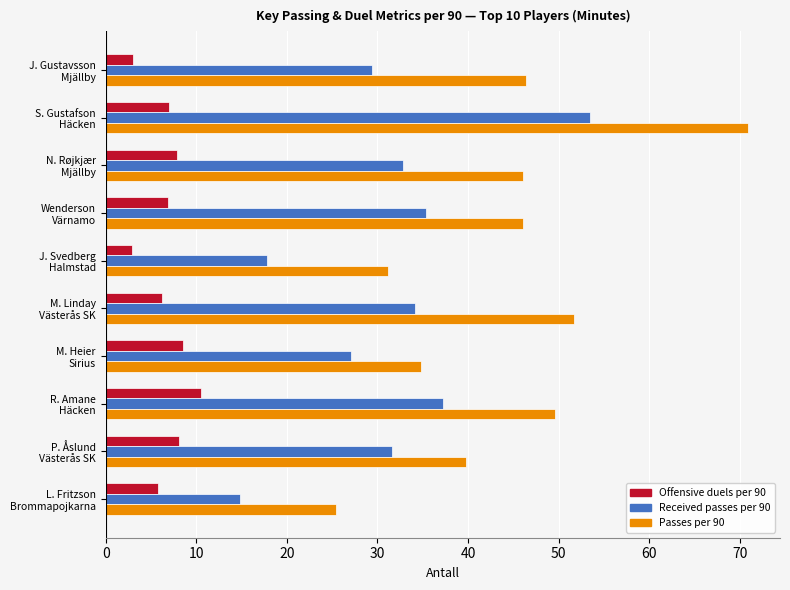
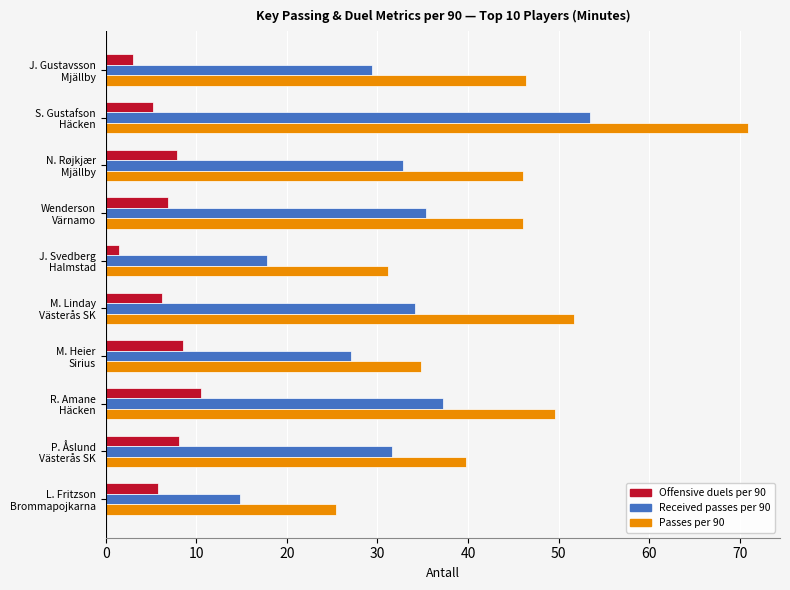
  {
    "Offensive duels per 90": {
      "J. Gustavsson Mjällby": 3,
-     "S. Gustafson Häcken": 7,
+     "S. Gustafson Häcken": 5,
      "N. Røjkjær Mjällby": 8,
      "Wenderson Värnamo": 7,
-     "J. Svedberg Halmstad": 3,
+     "J. Svedberg Halmstad": 1,
      "M. Linday Västerås SK": 6,
      "M. Heier Sirius": 9,
      "R. Amane Häcken": 10,
      "P. Åslund Västerås SK": 8,
      "L. Fritzson Brommapojkarna": 6
    },
    "Received passes per 90": {
      "J. Gustavsson Mjällby": 29,
      "S. Gustafson Häcken": 53,
      "N. Røjkjær Mjällby": 33,
      "Wenderson Värnamo": 35,
      "J. Svedberg Halmstad": 18,
      "M. Linday Västerås SK": 34,
      "M. Heier Sirius": 27,
      "R. Amane Häcken": 37,
      "P. Åslund Västerås SK": 32,
      "L. Fritzson Brommapojkarna": 15
    },
    "Passes per 90": {
      "J. Gustavsson Mjällby": 46,
      "S. Gustafson Häcken": 71,
      "N. Røjkjær Mjällby": 46,
      "Wenderson Värnamo": 46,
      "J. Svedberg Halmstad": 31,
      "M. Linday Västerås SK": 52,
      "M. Heier Sirius": 35,
      "R. Amane Häcken": 50,
      "P. Åslund Västerås SK": 40,
      "L. Fritzson Brommapojkarna": 25
    }
  }
